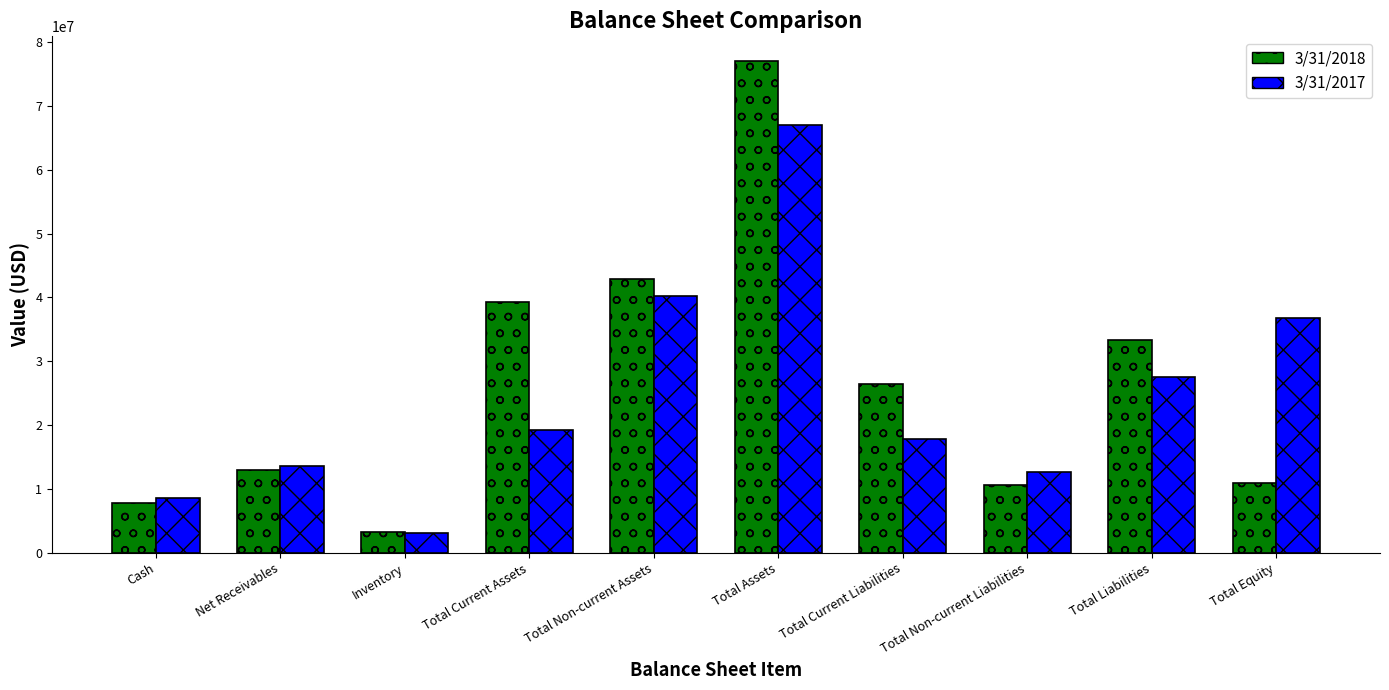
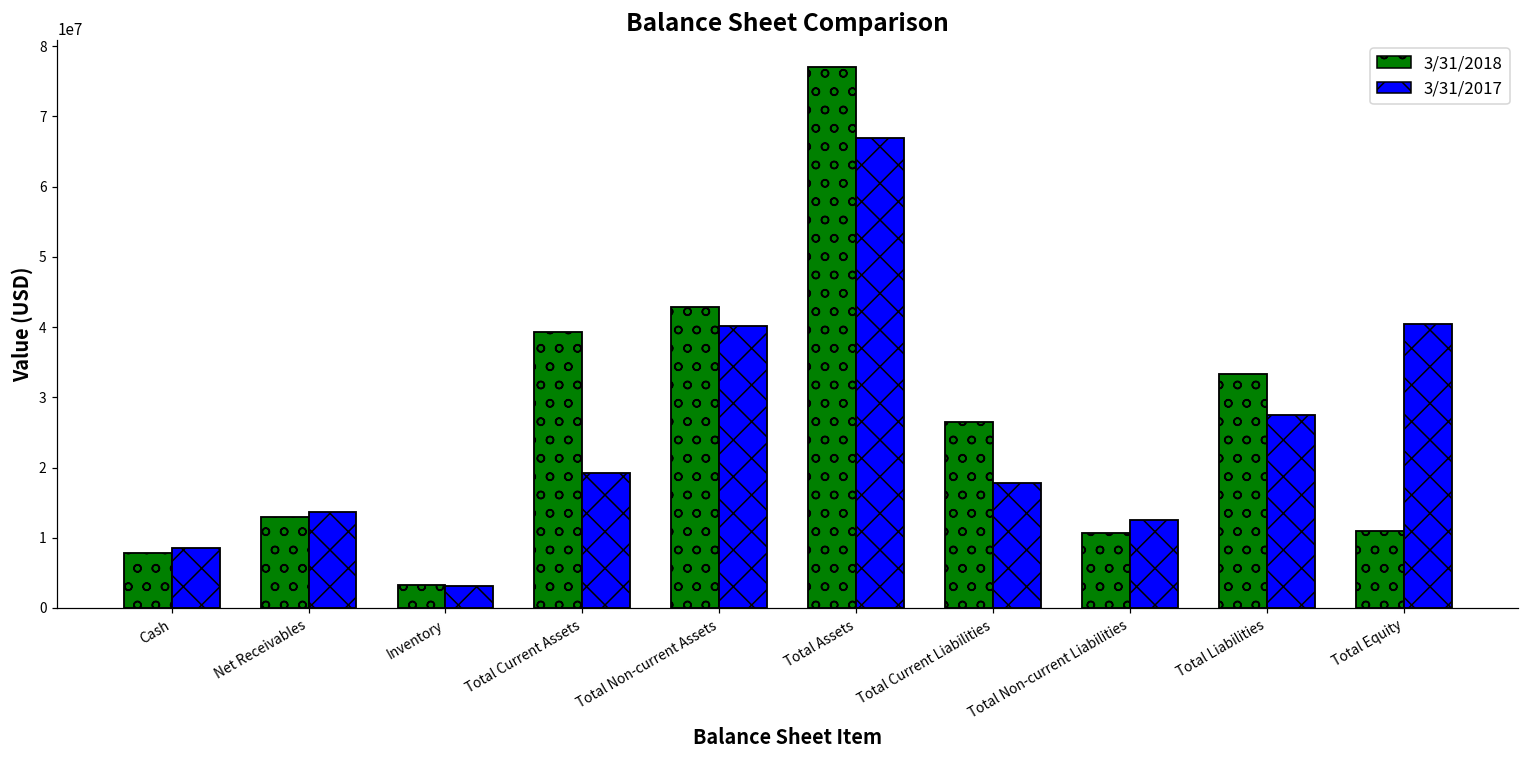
  {
    "3/31/2018": {
      "Cash": 8000000,
      "Net Receivables": 13000000,
      "Inventory": 3000000,
      "Total Current Assets": 39000000,
      "Total Non-current Assets": 43000000,
      "Total Assets": 77000000,
      "Total Current Liabilities": 26000000,
      "Total Non-current Liabilities": 11000000,
      "Total Liabilities": 33000000,
      "Total Equity": 11000000
    },
    "3/31/2017": {
      "Cash": 9000000,
      "Net Receivables": 14000000,
      "Inventory": 3000000,
      "Total Current Assets": 19000000,
      "Total Non-current Assets": 40000000,
      "Total Assets": 67000000,
      "Total Current Liabilities": 18000000,
      "Total Non-current Liabilities": 13000000,
      "Total Liabilities": 27000000,
-     "Total Equity": 37000000
+     "Total Equity": 40000000
    }
  }
